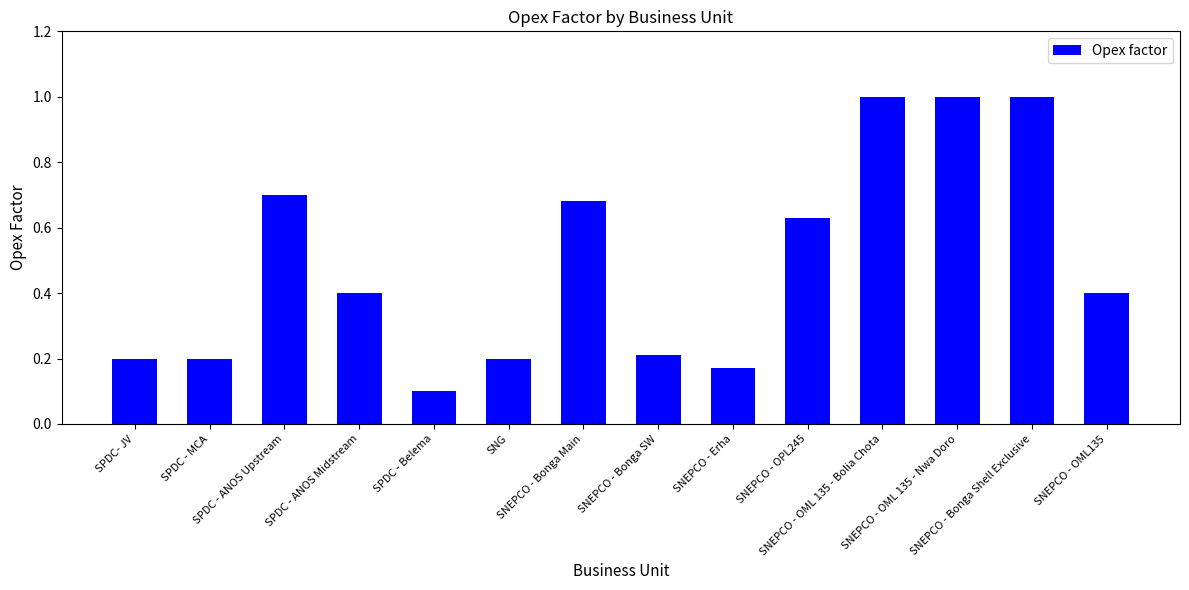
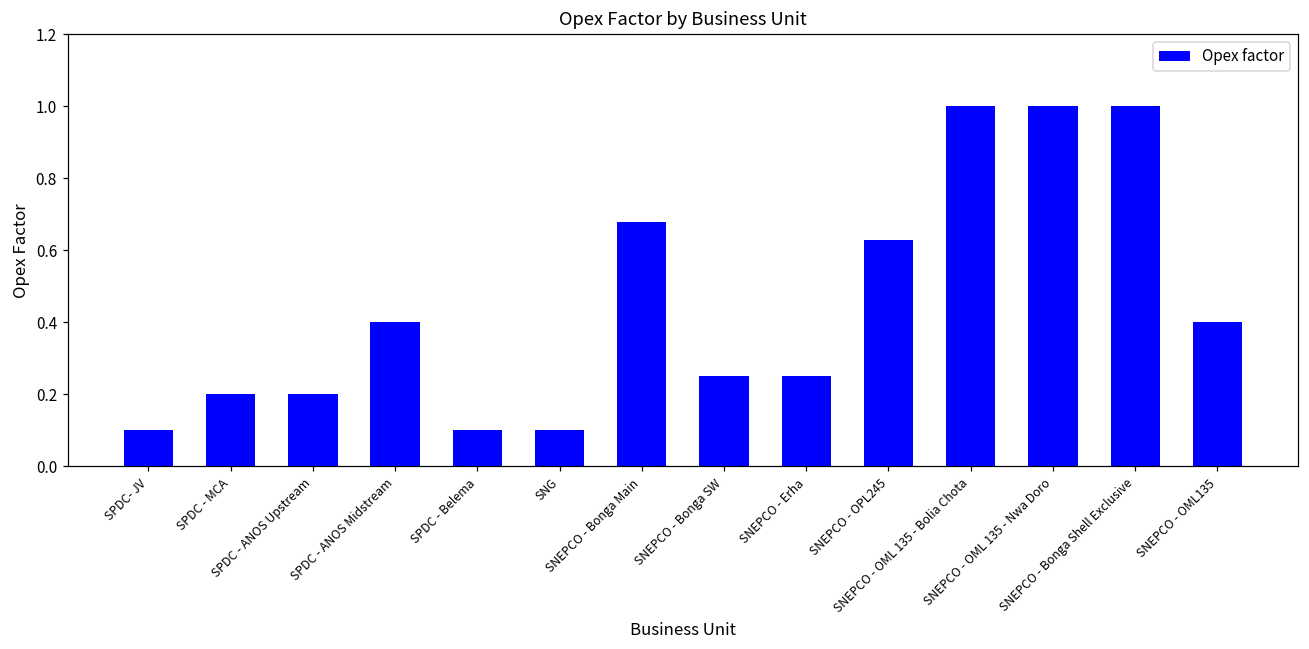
  {
-   "SPDC- JV": 0.2,
+   "SPDC- JV": 0.1,
    "SPDC - MCA": 0.20,
-   "SPDC - ANOS Upstream": 0.7,
+   "SPDC - ANOS Upstream": 0.2,
    "SPDC - ANOS Midstream": 0.40,
    "SPDC - Belema": 0.10,
-   "SNG": 0.2,
+   "SNG": 0.1,
    "SNEPCO - Bonga Main": 0.68,
-   "SNEPCO - Bonga SW": 0.21,
-   "SNEPCO - Erha": 0.17,
+   "SNEPCO - Bonga SW": 0.25,
+   "SNEPCO - Erha": 0.25,
    "SNEPCO - OPL245": 0.63,
    "SNEPCO - OML 135 - Bolia Chota": 1.00,
    "SNEPCO - OML 135 - Nwa Doro": 1.00,
    "SNEPCO - Bonga Shell Exclusive": 1.00,
    "SNEPCO - OML135": 0.40
  }
